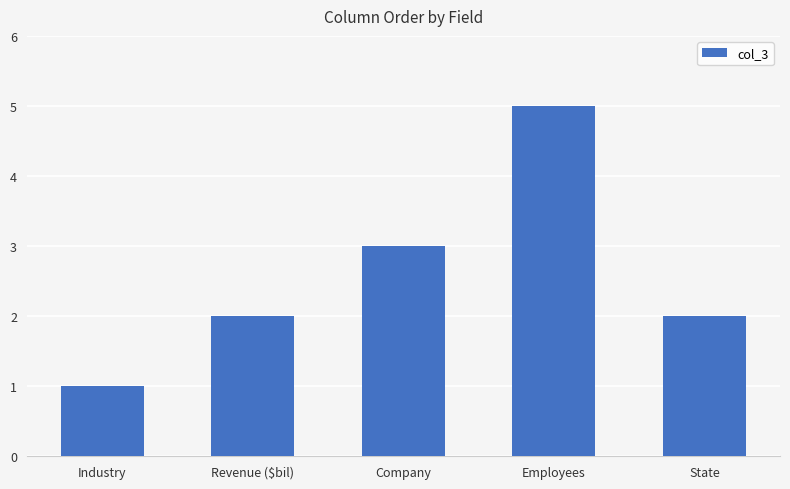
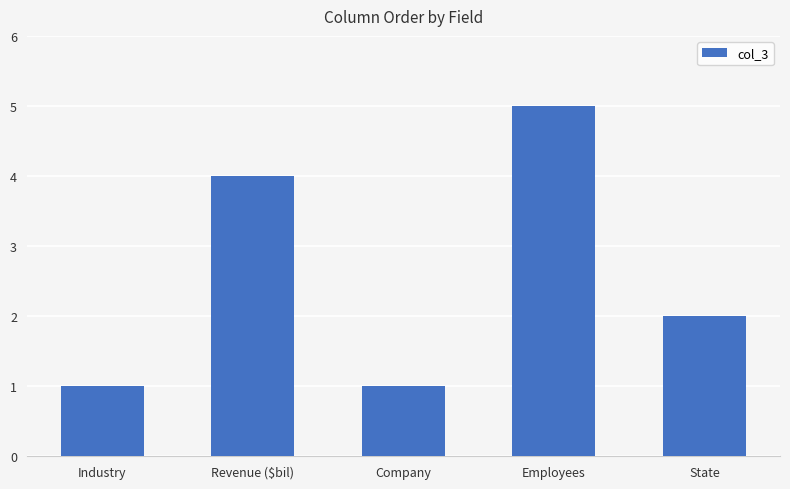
  {
    "Industry": 1,
-   "Revenue ($bil)": 2,
-   "Company": 3,
+   "Revenue ($bil)": 4,
+   "Company": 1,
    "Employees": 5,
    "State": 2
  }
